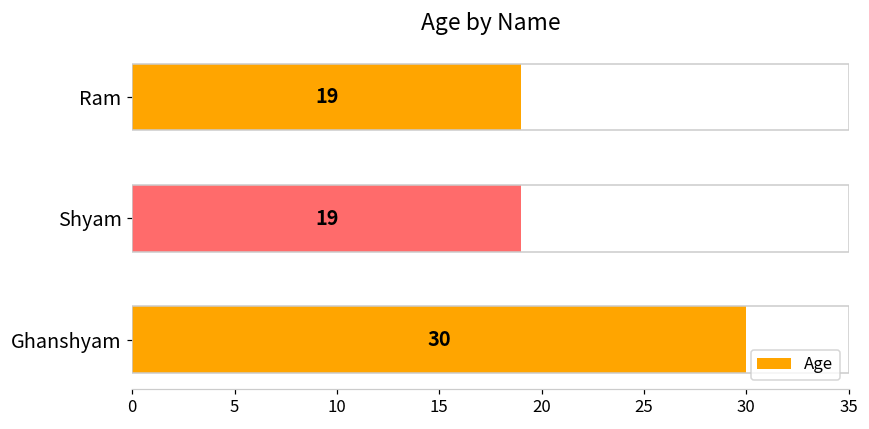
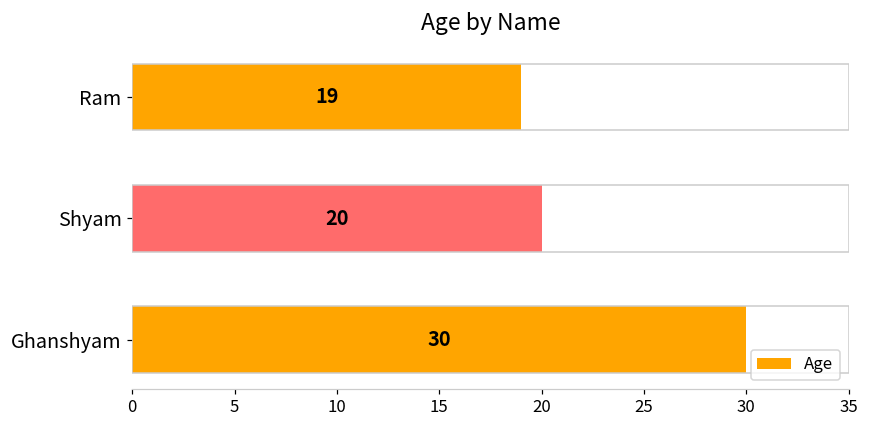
  {
    "Ram": 19,
-   "Shyam": 19,
+   "Shyam": 20,
    "Ghanshyam": 30
  }
